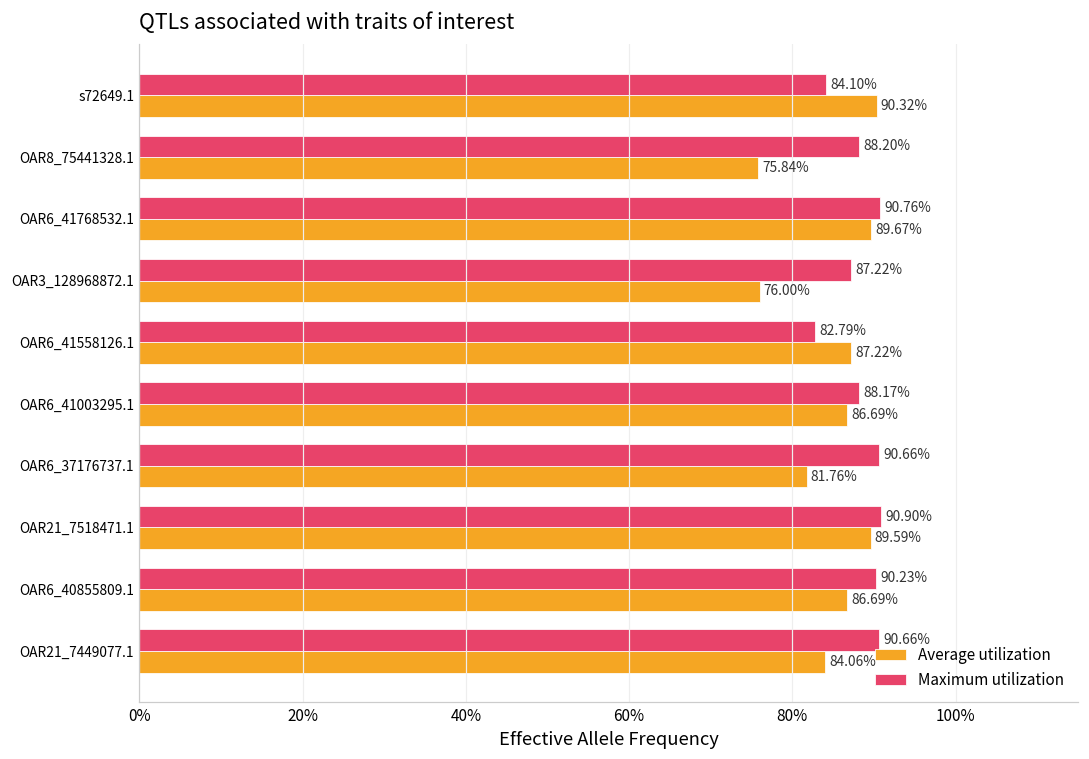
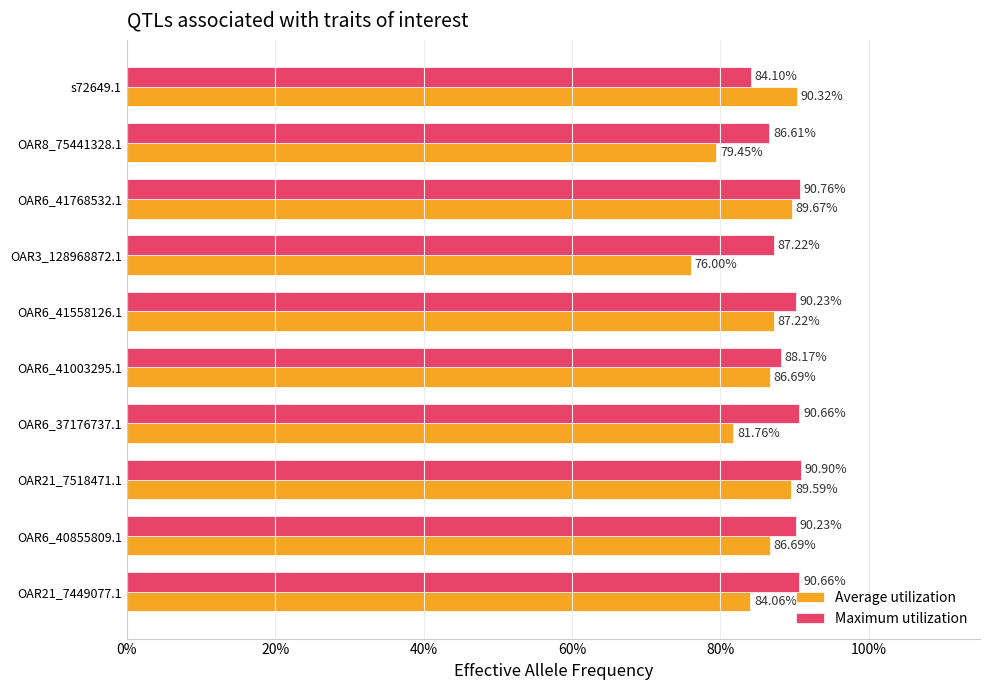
  {
    "Average utilization": {
      "s72649.1": "90.32%",
-     "OAR8_75441328.1": "75.84%",
+     "OAR8_75441328.1": "79.45%",
      "OAR6_41768532.1": "89.67%",
      "OAR3_128968872.1": "76.00%",
      "OAR6_41558126.1": "87.22%",
      "OAR6_41003295.1": "86.69%",
      "OAR6_37176737.1": "81.76%",
      "OAR21_7518471.1": "89.59%",
      "OAR6_40855809.1": "86.69%",
      "OAR21_7449077.1": "84.06%"
    },
    "Maximum utilization": {
      "s72649.1": "84.10%",
-     "OAR8_75441328.1": "88.20%",
+     "OAR8_75441328.1": "86.61%",
      "OAR6_41768532.1": "90.76%",
      "OAR3_128968872.1": "87.22%",
-     "OAR6_41558126.1": "82.79%",
+     "OAR6_41558126.1": "90.23%",
      "OAR6_41003295.1": "88.17%",
      "OAR6_37176737.1": "90.66%",
      "OAR21_7518471.1": "90.90%",
      "OAR6_40855809.1": "90.23%",
      "OAR21_7449077.1": "90.66%"
    }
  }
